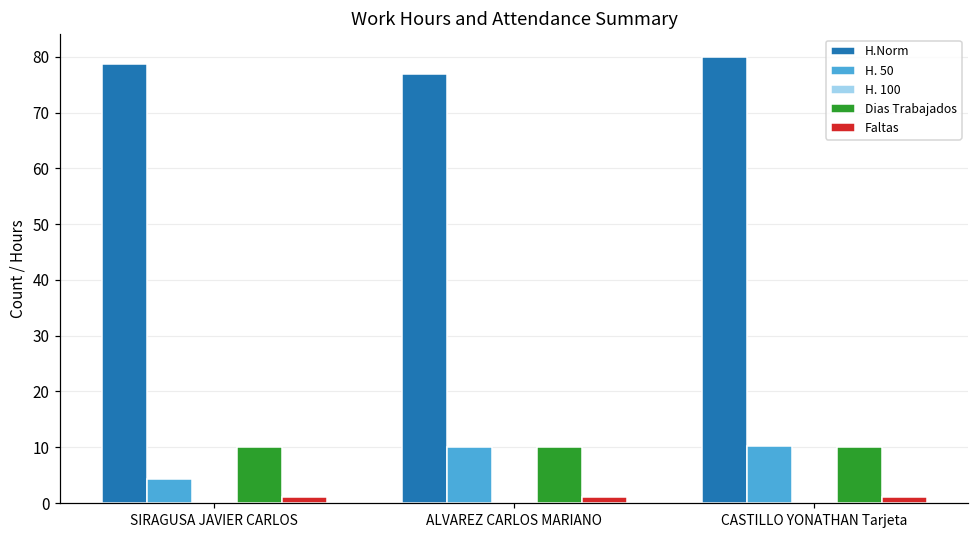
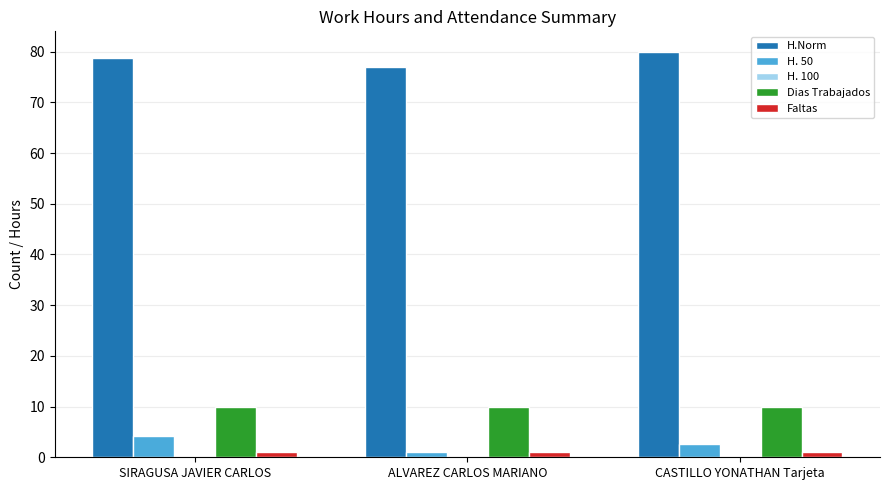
  {
    "H.Norm": {
      "SIRAGUSA JAVIER CARLOS": 79,
      "ALVAREZ CARLOS MARIANO": 77,
      "CASTILLO YONATHAN Tarjeta": 80
    },
    "H. 50": {
      "SIRAGUSA JAVIER CARLOS": 4,
-     "ALVAREZ CARLOS MARIANO": 10,
-     "CASTILLO YONATHAN Tarjeta": 10
+     "ALVAREZ CARLOS MARIANO": 1,
+     "CASTILLO YONATHAN Tarjeta": 3
    },
    "H. 100": {
      "SIRAGUSA JAVIER CARLOS": 0,
      "ALVAREZ CARLOS MARIANO": 0,
      "CASTILLO YONATHAN Tarjeta": 0
    },
    "Dias Trabajados": {
      "SIRAGUSA JAVIER CARLOS": 10,
      "ALVAREZ CARLOS MARIANO": 10,
      "CASTILLO YONATHAN Tarjeta": 10
    },
    "Faltas": {
      "SIRAGUSA JAVIER CARLOS": 1,
      "ALVAREZ CARLOS MARIANO": 1,
      "CASTILLO YONATHAN Tarjeta": 1
    }
  }
